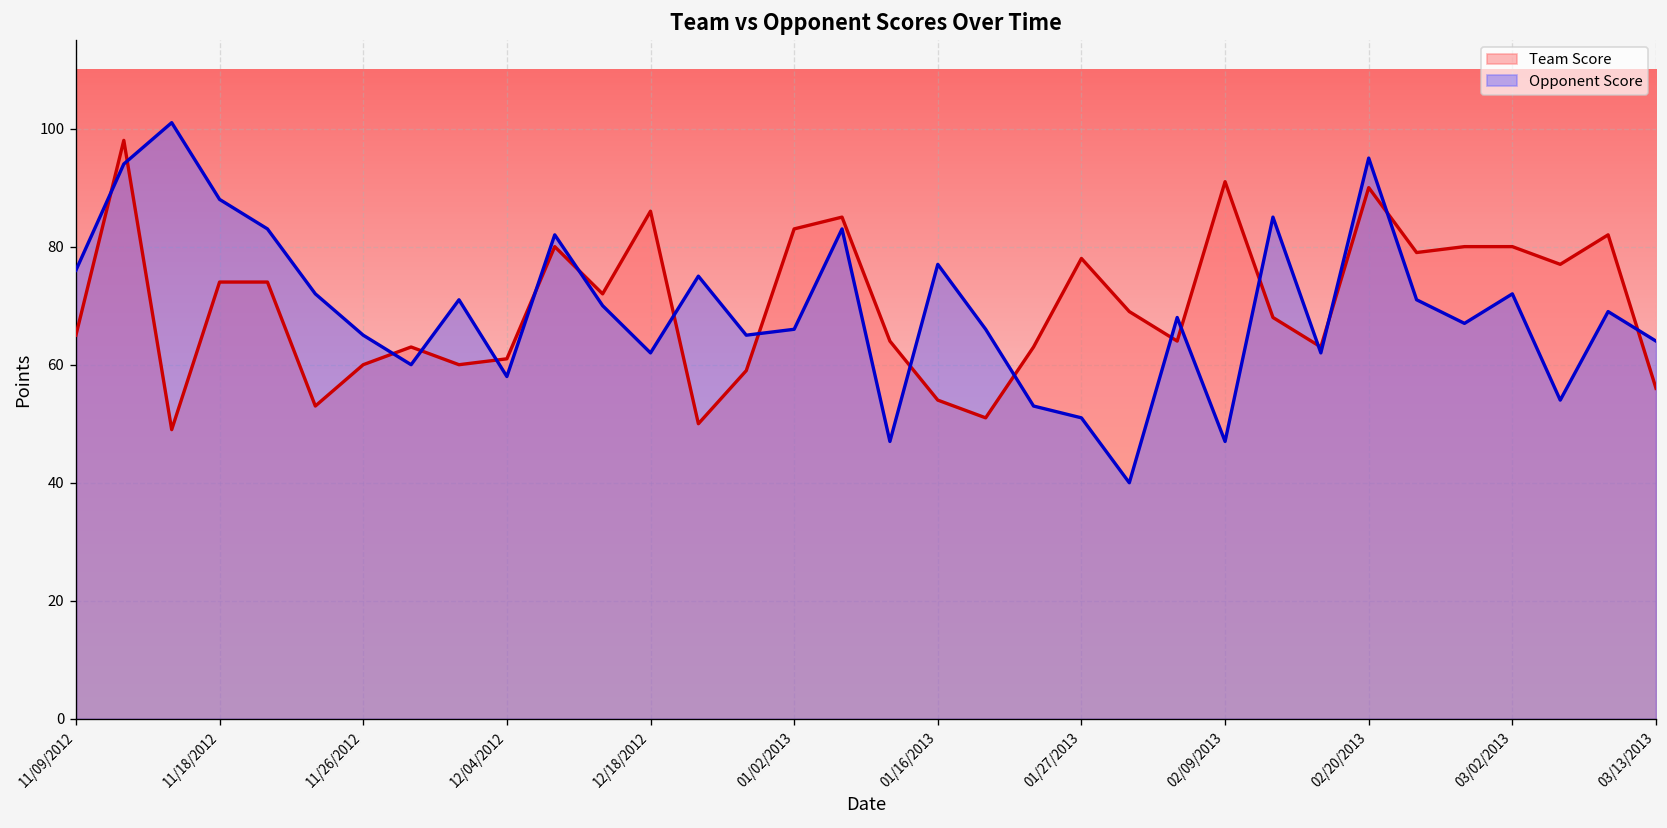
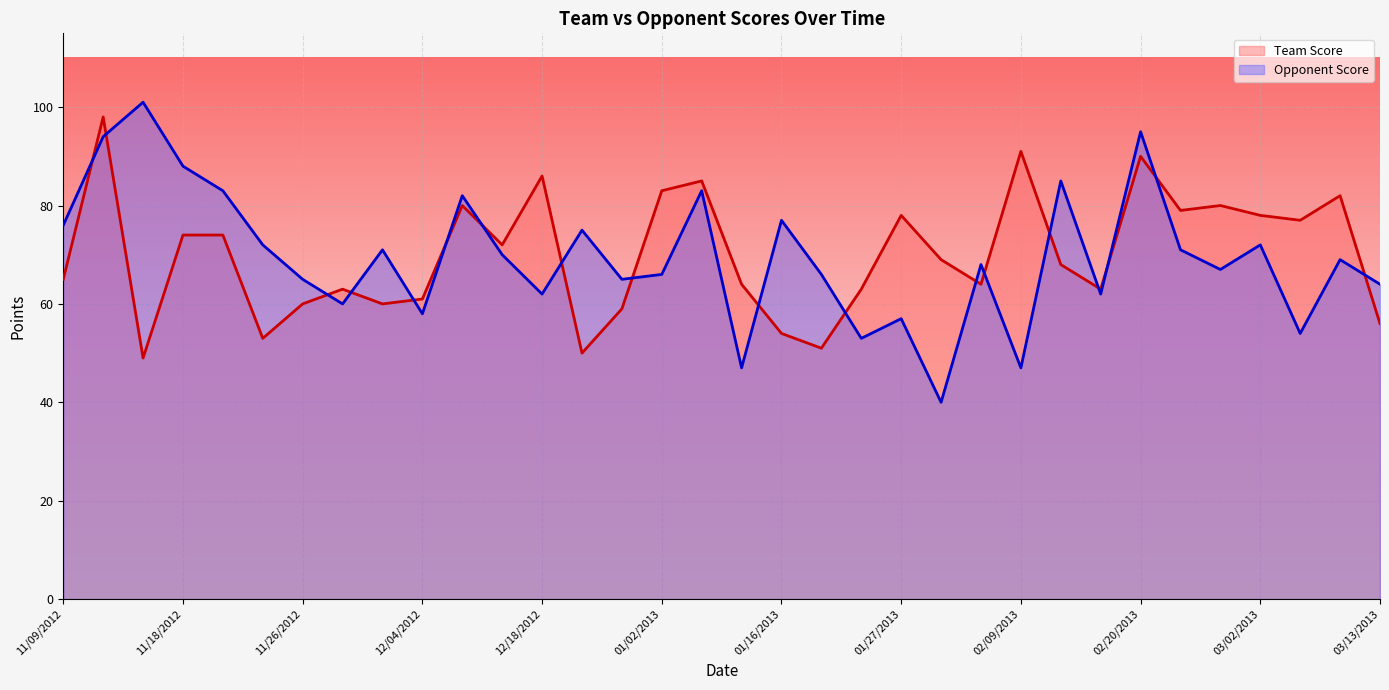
  {
    "Team Score": {
      "11/09/2012": 65,
      "11/18/2012": 74,
      "11/26/2012": 60,
      "12/04/2012": 61,
      "12/18/2012": 86,
      "01/02/2013": 83,
      "01/16/2013": 54,
      "01/27/2013": 78,
      "02/09/2013": 91,
      "02/20/2013": 90,
-     "03/02/2013": 80,
+     "03/02/2013": 78,
      "03/13/2013": 56
    },
    "Opponent Score": {
      "11/09/2012": 76,
      "11/18/2012": 88,
      "11/26/2012": 65,
      "12/04/2012": 58,
      "12/18/2012": 62,
      "01/02/2013": 66,
      "01/16/2013": 77,
-     "01/27/2013": 51,
+     "01/27/2013": 57,
      "02/09/2013": 47,
      "02/20/2013": 95,
      "03/02/2013": 72,
      "03/13/2013": 64
    }
  }
